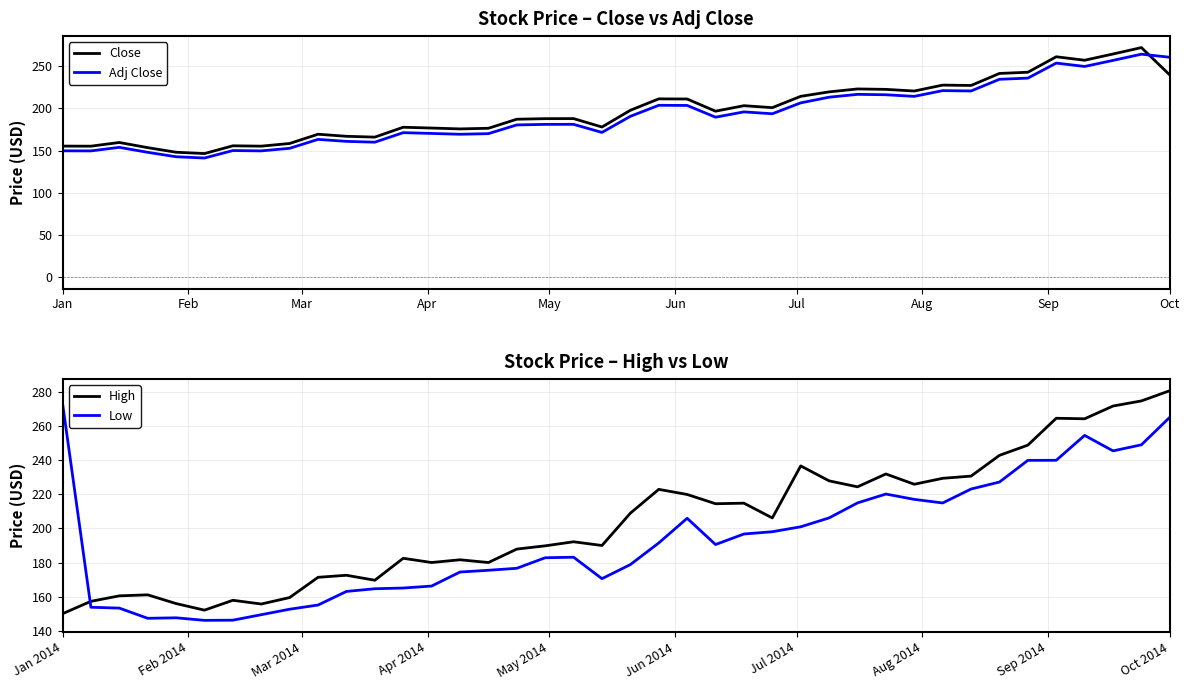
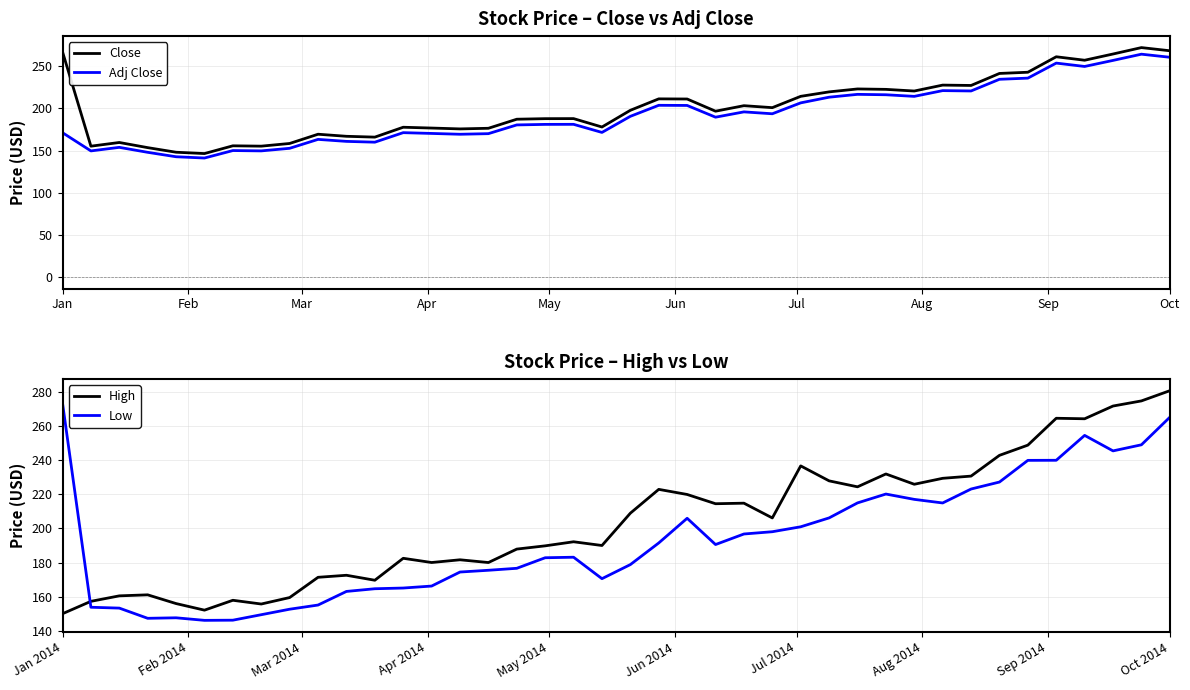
  {
    "Stock Price – Close vs Adj Close": {
      "Close": {
-       "Jan": 160,
-       "Oct": 240
+       "Jan": 270,
+       "Oct": 270
      },
      "Adj Close": {
-       "Jan": 150,
+       "Jan": 170,
        "Oct": 260
      }
    },
    "Stock Price – High vs Low": {
      "High": {
        "Jan 2014": 150,
        "Oct 2014": 281
      },
      "Low": {
        "Jan 2014": 274,
        "Oct 2014": 265
      }
    }
  }
